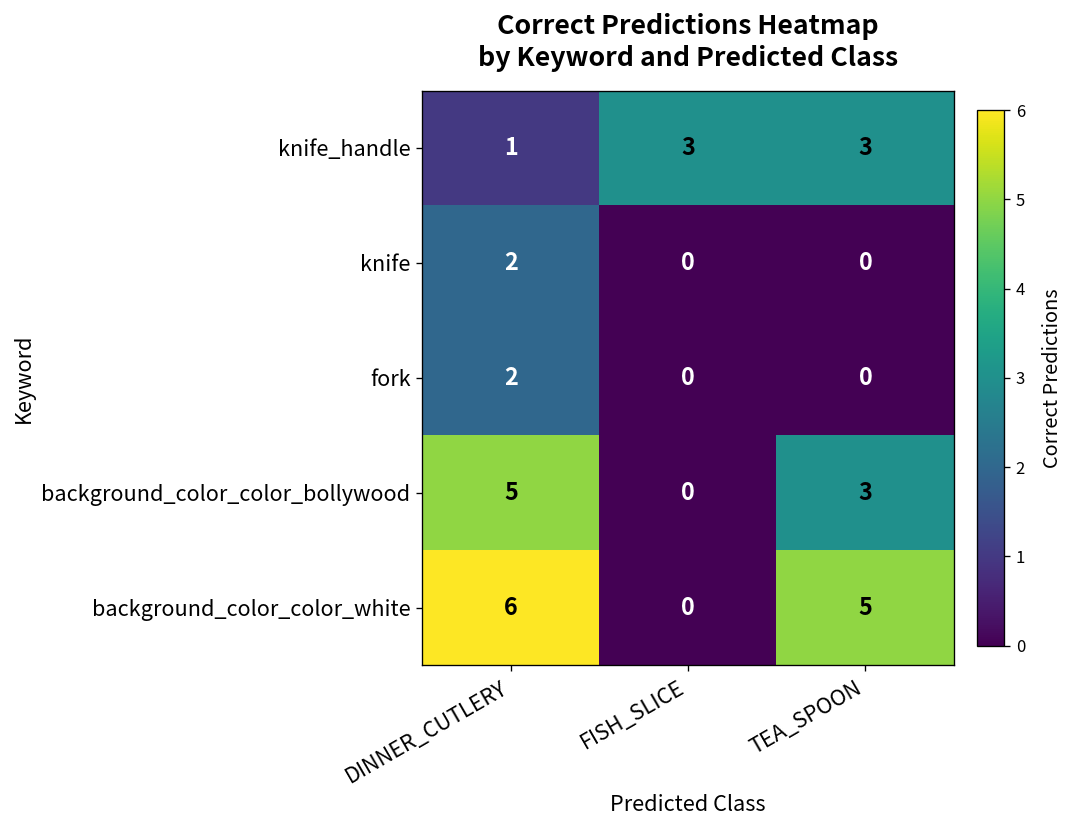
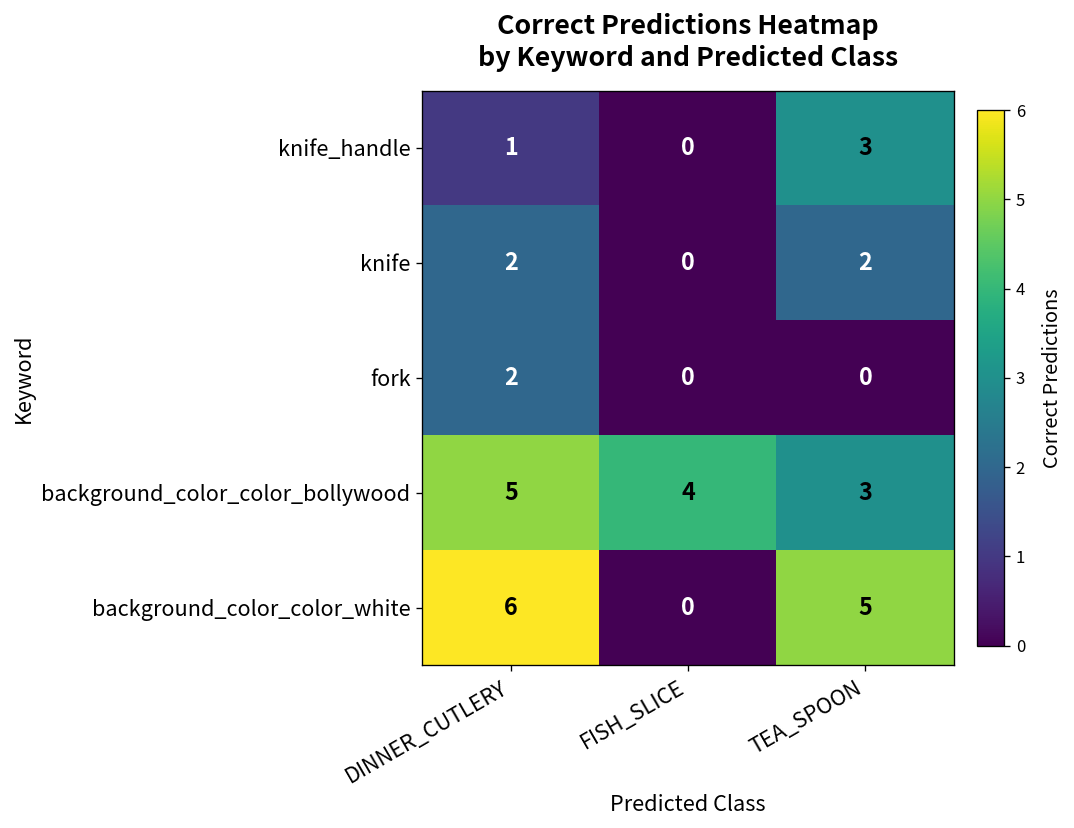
  {
    "knife_handle": {
      "DINNER_CUTLERY": 1,
-     "FISH_SLICE": 3,
+     "FISH_SLICE": 0,
      "TEA_SPOON": 3
    },
    "knife": {
      "DINNER_CUTLERY": 2,
      "FISH_SLICE": 0,
-     "TEA_SPOON": 0
+     "TEA_SPOON": 2
    },
    "fork": {
      "DINNER_CUTLERY": 2,
      "FISH_SLICE": 0,
      "TEA_SPOON": 0
    },
    "background_color_color_bollywood": {
      "DINNER_CUTLERY": 5,
-     "FISH_SLICE": 0,
+     "FISH_SLICE": 4,
      "TEA_SPOON": 3
    },
    "background_color_color_white": {
      "DINNER_CUTLERY": 6,
      "FISH_SLICE": 0,
      "TEA_SPOON": 5
    }
  }
